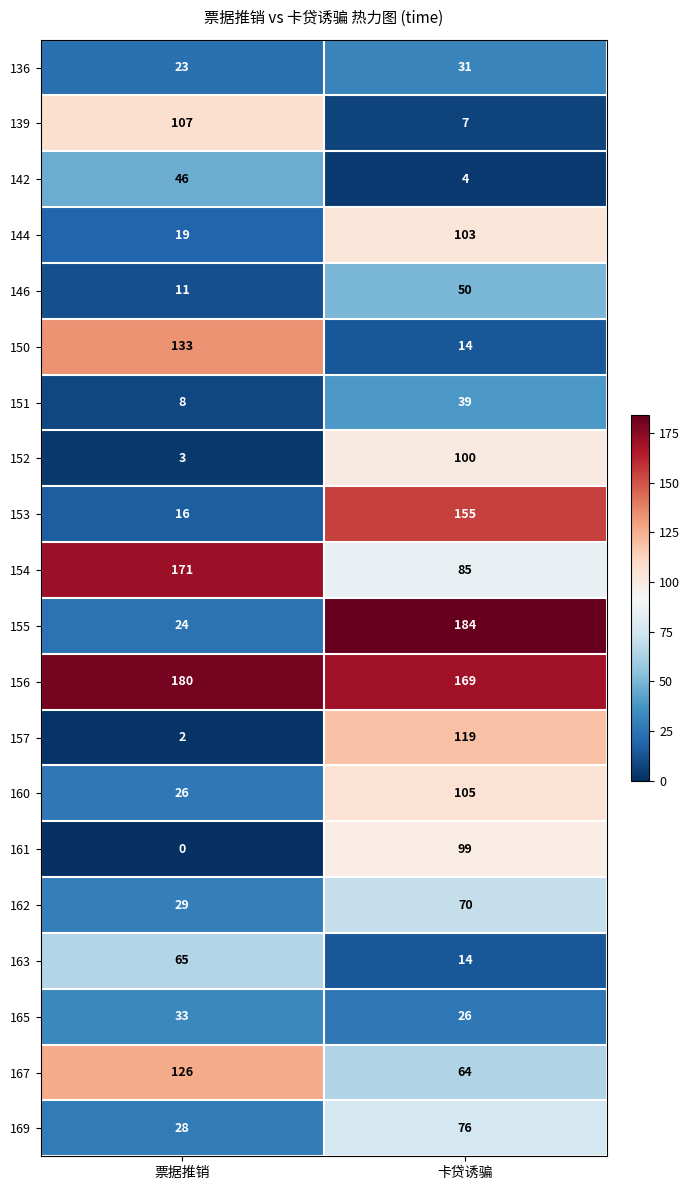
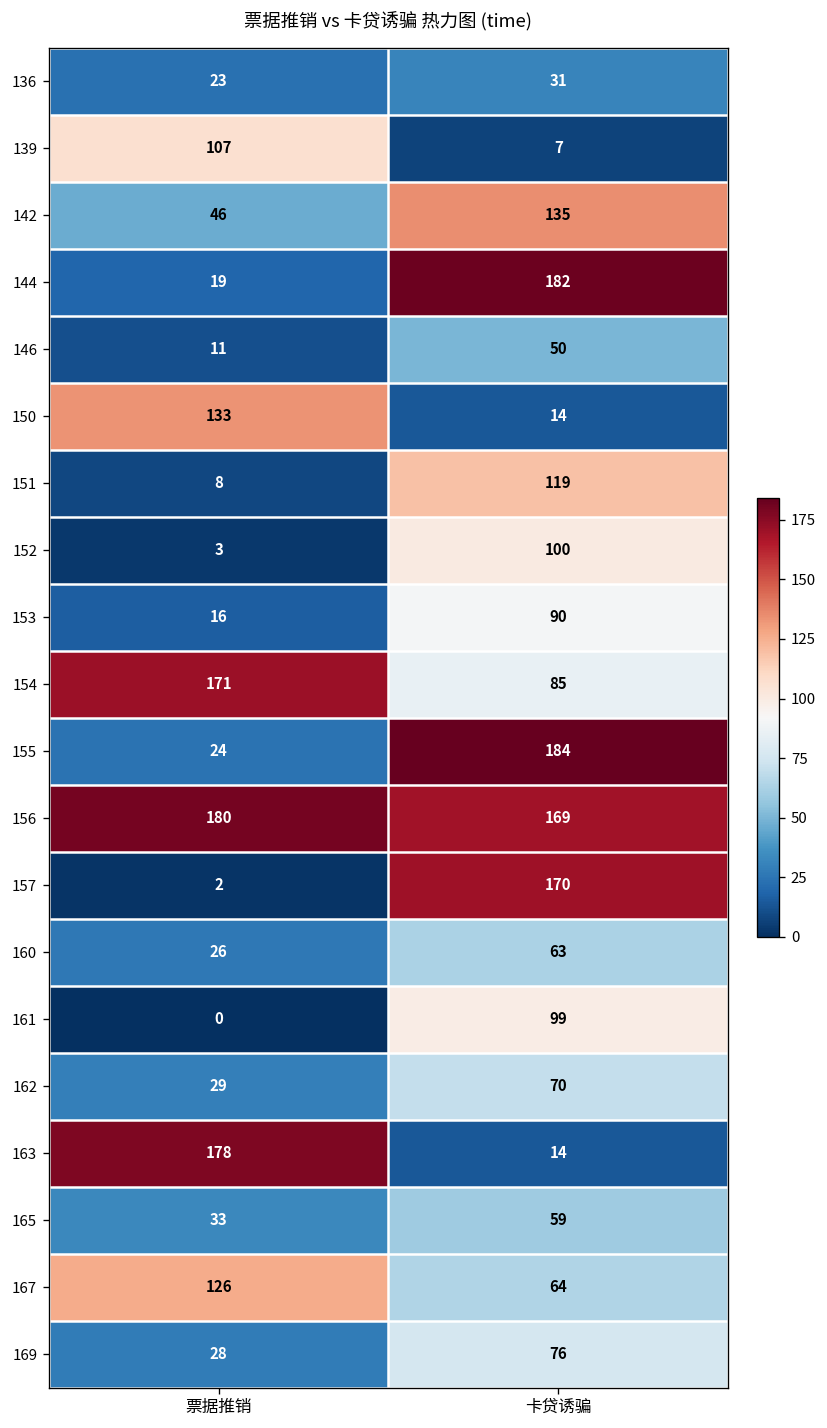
  {
    "136": {
      "票据推销": 23,
      "卡贷诱骗": 31
    },
    "139": {
      "票据推销": 107,
      "卡贷诱骗": 7
    },
    "142": {
      "票据推销": 46,
-     "卡贷诱骗": 4
+     "卡贷诱骗": 135
    },
    "144": {
      "票据推销": 19,
-     "卡贷诱骗": 103
+     "卡贷诱骗": 182
    },
    "146": {
      "票据推销": 11,
      "卡贷诱骗": 50
    },
    "150": {
      "票据推销": 133,
      "卡贷诱骗": 14
    },
    "151": {
      "票据推销": 8,
-     "卡贷诱骗": 39
+     "卡贷诱骗": 119
    },
    "152": {
      "票据推销": 3,
      "卡贷诱骗": 100
    },
    "153": {
      "票据推销": 16,
-     "卡贷诱骗": 155
+     "卡贷诱骗": 90
    },
    "154": {
      "票据推销": 171,
      "卡贷诱骗": 85
    },
    "155": {
      "票据推销": 24,
      "卡贷诱骗": 184
    },
    "156": {
      "票据推销": 180,
      "卡贷诱骗": 169
    },
    "157": {
      "票据推销": 2,
-     "卡贷诱骗": 119
+     "卡贷诱骗": 170
    },
    "160": {
      "票据推销": 26,
-     "卡贷诱骗": 105
+     "卡贷诱骗": 63
    },
    "161": {
      "票据推销": 0,
      "卡贷诱骗": 99
    },
    "162": {
      "票据推销": 29,
      "卡贷诱骗": 70
    },
    "163": {
-     "票据推销": 65,
+     "票据推销": 178,
      "卡贷诱骗": 14
    },
    "165": {
      "票据推销": 33,
-     "卡贷诱骗": 26
+     "卡贷诱骗": 59
    },
    "167": {
      "票据推销": 126,
      "卡贷诱骗": 64
    },
    "169": {
      "票据推销": 28,
      "卡贷诱骗": 76
    }
  }
